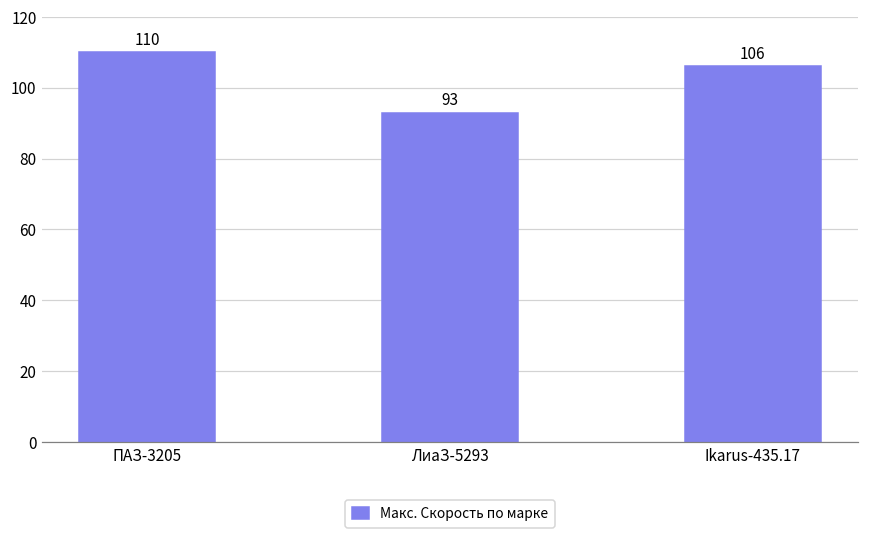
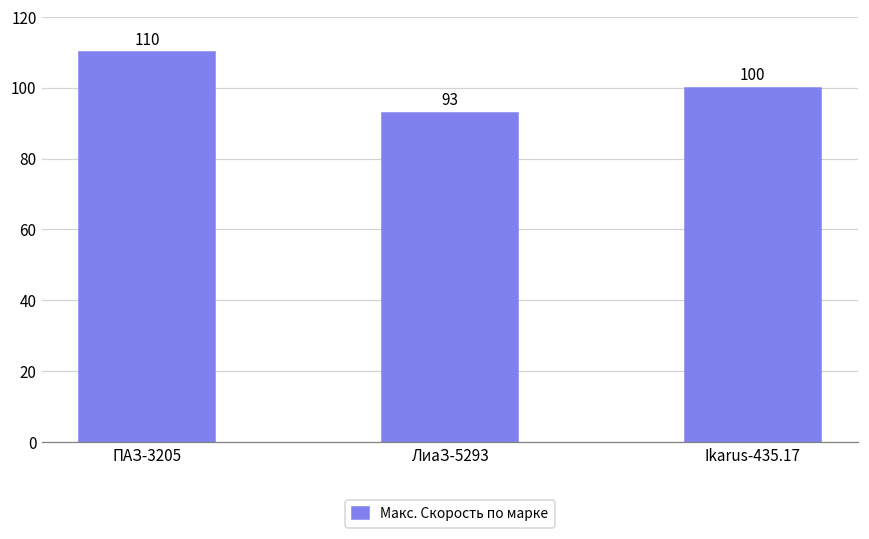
  {
    "ПАЗ-3205": 110,
    "ЛиаЗ-5293": 93,
-   "Ikarus-435.17": 106
+   "Ikarus-435.17": 100
  }
